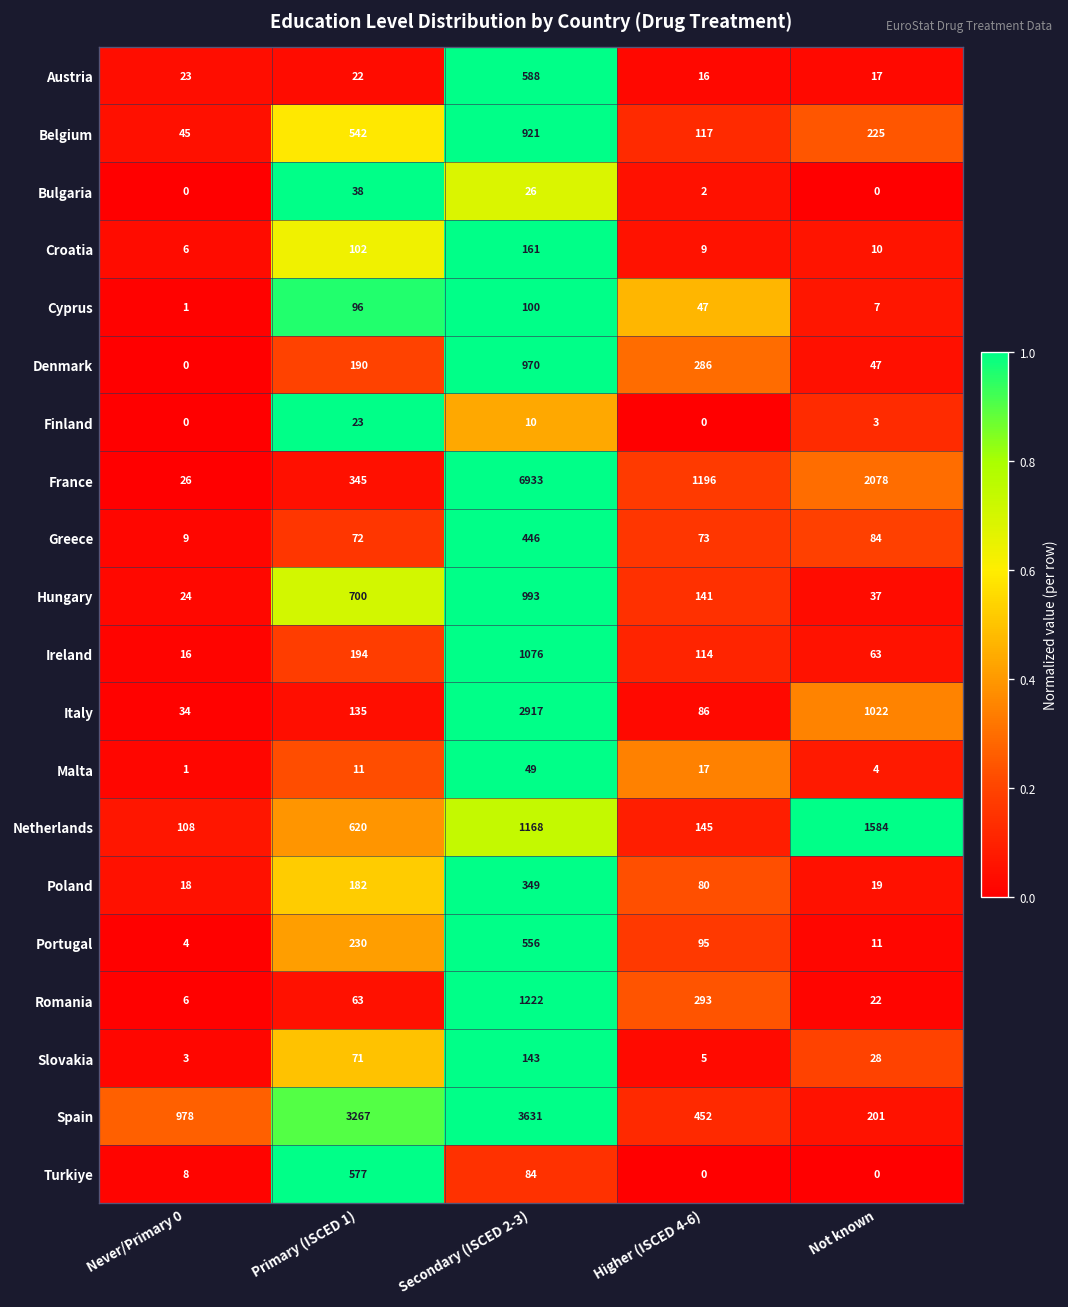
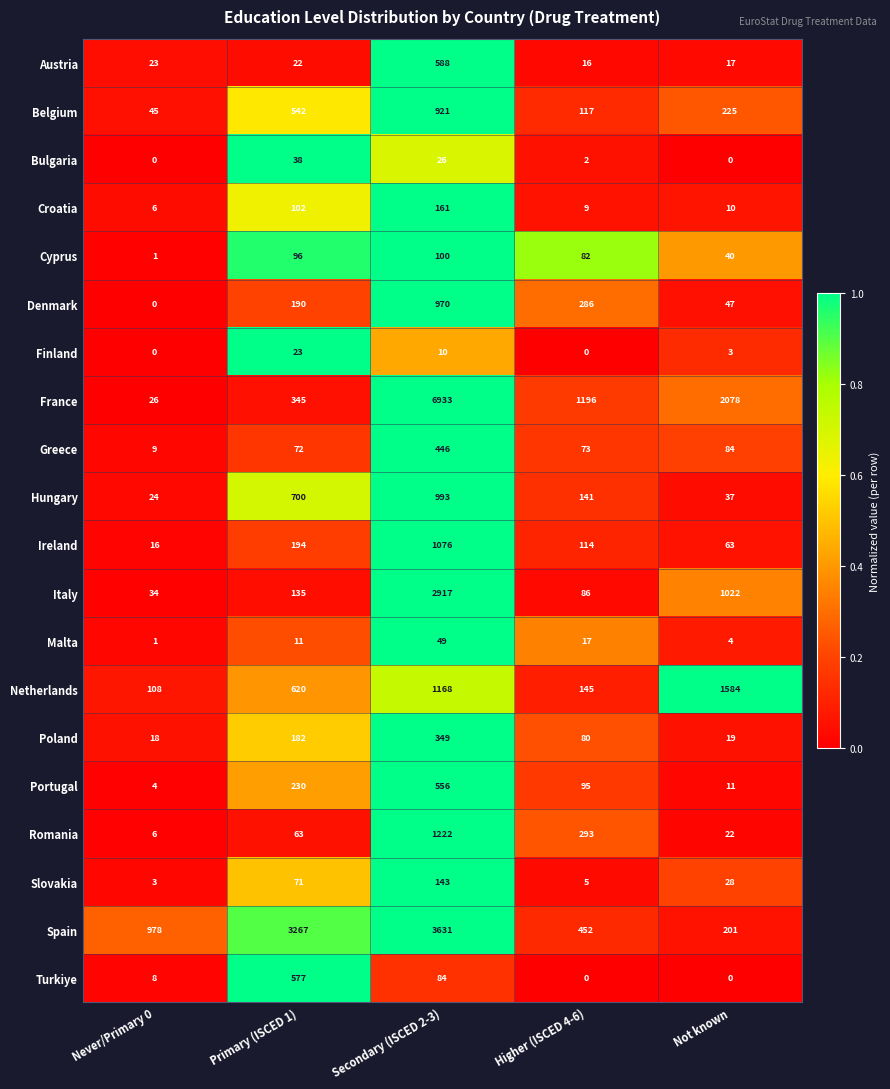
  {
    "Austria": {
      "Never/Primary 0": 23,
      "Primary (ISCED 1)": 22,
      "Secondary (ISCED 2-3)": 588,
      "Higher (ISCED 4-6)": 16,
      "Not known": 17
    },
    "Belgium": {
      "Never/Primary 0": 45,
      "Primary (ISCED 1)": 542,
      "Secondary (ISCED 2-3)": 921,
      "Higher (ISCED 4-6)": 117,
      "Not known": 225
    },
    "Bulgaria": {
      "Never/Primary 0": 0,
      "Primary (ISCED 1)": 38,
      "Secondary (ISCED 2-3)": 26,
      "Higher (ISCED 4-6)": 2,
      "Not known": 0
    },
    "Croatia": {
      "Never/Primary 0": 6,
      "Primary (ISCED 1)": 102,
      "Secondary (ISCED 2-3)": 161,
      "Higher (ISCED 4-6)": 9,
      "Not known": 10
    },
    "Cyprus": {
      "Never/Primary 0": 1,
      "Primary (ISCED 1)": 96,
      "Secondary (ISCED 2-3)": 100,
-     "Higher (ISCED 4-6)": 47,
-     "Not known": 7
+     "Higher (ISCED 4-6)": 82,
+     "Not known": 40
    },
    "Denmark": {
      "Never/Primary 0": 0,
      "Primary (ISCED 1)": 190,
      "Secondary (ISCED 2-3)": 970,
      "Higher (ISCED 4-6)": 286,
      "Not known": 47
    },
    "Finland": {
      "Never/Primary 0": 0,
      "Primary (ISCED 1)": 23,
      "Secondary (ISCED 2-3)": 10,
      "Higher (ISCED 4-6)": 0,
      "Not known": 3
    },
    "France": {
      "Never/Primary 0": 26,
      "Primary (ISCED 1)": 345,
      "Secondary (ISCED 2-3)": 6933,
      "Higher (ISCED 4-6)": 1196,
      "Not known": 2078
    },
    "Greece": {
      "Never/Primary 0": 9,
      "Primary (ISCED 1)": 72,
      "Secondary (ISCED 2-3)": 446,
      "Higher (ISCED 4-6)": 73,
      "Not known": 84
    },
    "Hungary": {
      "Never/Primary 0": 24,
      "Primary (ISCED 1)": 700,
      "Secondary (ISCED 2-3)": 993,
      "Higher (ISCED 4-6)": 141,
      "Not known": 37
    },
    "Ireland": {
      "Never/Primary 0": 16,
      "Primary (ISCED 1)": 194,
      "Secondary (ISCED 2-3)": 1076,
      "Higher (ISCED 4-6)": 114,
      "Not known": 63
    },
    "Italy": {
      "Never/Primary 0": 34,
      "Primary (ISCED 1)": 135,
      "Secondary (ISCED 2-3)": 2917,
      "Higher (ISCED 4-6)": 86,
      "Not known": 1022
    },
    "Malta": {
      "Never/Primary 0": 1,
      "Primary (ISCED 1)": 11,
      "Secondary (ISCED 2-3)": 49,
      "Higher (ISCED 4-6)": 17,
      "Not known": 4
    },
    "Netherlands": {
      "Never/Primary 0": 108,
      "Primary (ISCED 1)": 620,
      "Secondary (ISCED 2-3)": 1168,
      "Higher (ISCED 4-6)": 145,
      "Not known": 1584
    },
    "Poland": {
      "Never/Primary 0": 18,
      "Primary (ISCED 1)": 182,
      "Secondary (ISCED 2-3)": 349,
      "Higher (ISCED 4-6)": 80,
      "Not known": 19
    },
    "Portugal": {
      "Never/Primary 0": 4,
      "Primary (ISCED 1)": 230,
      "Secondary (ISCED 2-3)": 556,
      "Higher (ISCED 4-6)": 95,
      "Not known": 11
    },
    "Romania": {
      "Never/Primary 0": 6,
      "Primary (ISCED 1)": 63,
      "Secondary (ISCED 2-3)": 1222,
      "Higher (ISCED 4-6)": 293,
      "Not known": 22
    },
    "Slovakia": {
      "Never/Primary 0": 3,
      "Primary (ISCED 1)": 71,
      "Secondary (ISCED 2-3)": 143,
      "Higher (ISCED 4-6)": 5,
      "Not known": 28
    },
    "Spain": {
      "Never/Primary 0": 978,
      "Primary (ISCED 1)": 3267,
      "Secondary (ISCED 2-3)": 3631,
      "Higher (ISCED 4-6)": 452,
      "Not known": 201
    },
    "Turkiye": {
      "Never/Primary 0": 8,
      "Primary (ISCED 1)": 577,
      "Secondary (ISCED 2-3)": 84,
      "Higher (ISCED 4-6)": 0,
      "Not known": 0
    }
  }
